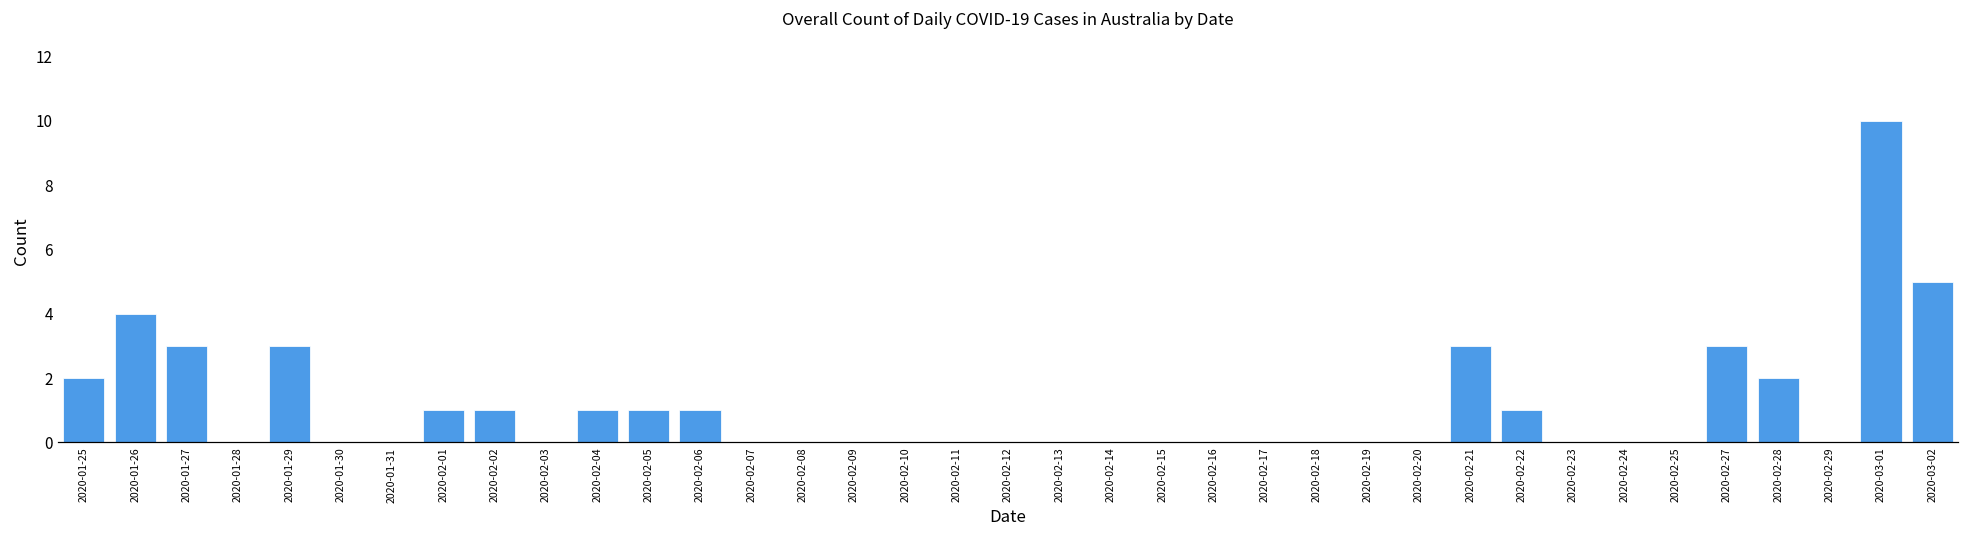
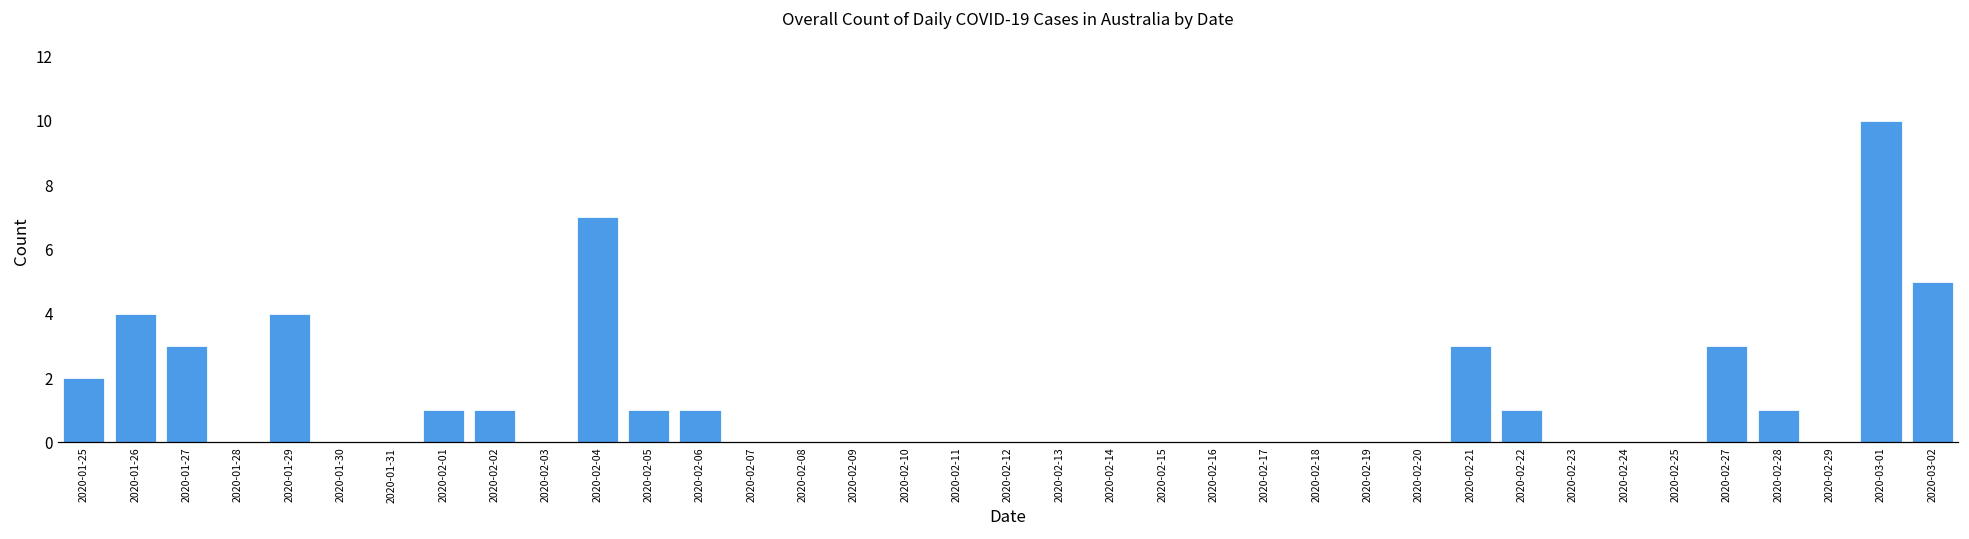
  {
    "2020-01-25": 2,
    "2020-01-26": 4,
    "2020-01-27": 3,
    "2020-01-28": 0,
-   "2020-01-29": 3,
+   "2020-01-29": 4,
    "2020-01-30": 0,
    "2020-01-31": 0,
    "2020-02-01": 1,
    "2020-02-02": 1,
    "2020-02-03": 0,
-   "2020-02-04": 1,
+   "2020-02-04": 7,
    "2020-02-05": 1,
    "2020-02-06": 1,
    "2020-02-07": 0,
    "2020-02-08": 0,
    "2020-02-09": 0,
    "2020-02-10": 0,
    "2020-02-11": 0,
    "2020-02-12": 0,
    "2020-02-13": 0,
    "2020-02-14": 0,
    "2020-02-15": 0,
    "2020-02-16": 0,
    "2020-02-17": 0,
    "2020-02-18": 0,
    "2020-02-19": 0,
    "2020-02-20": 0,
    "2020-02-21": 3,
    "2020-02-22": 1,
    "2020-02-23": 0,
    "2020-02-24": 0,
    "2020-02-25": 0,
    "2020-02-27": 3,
-   "2020-02-28": 2,
+   "2020-02-28": 1,
    "2020-02-29": 0,
    "2020-03-01": 10,
    "2020-03-02": 5
  }
